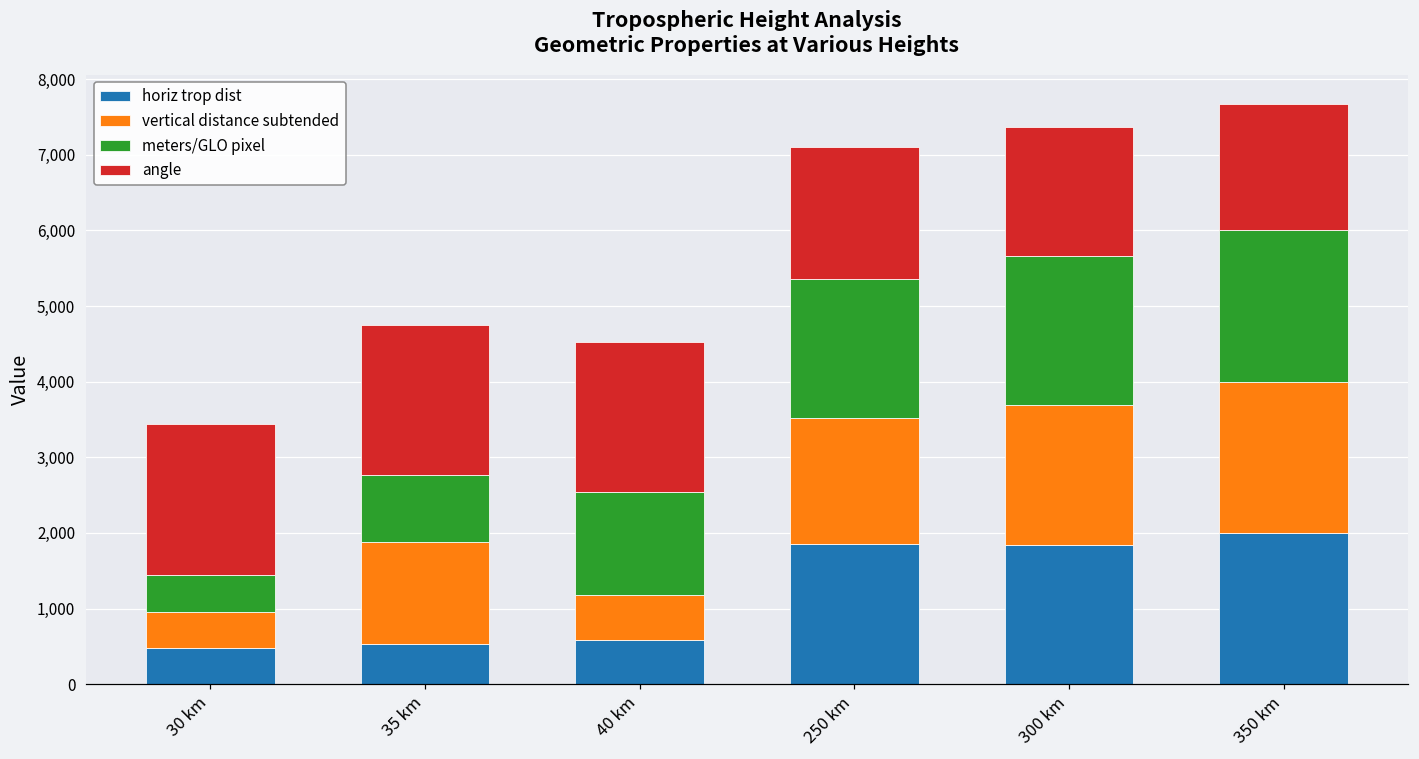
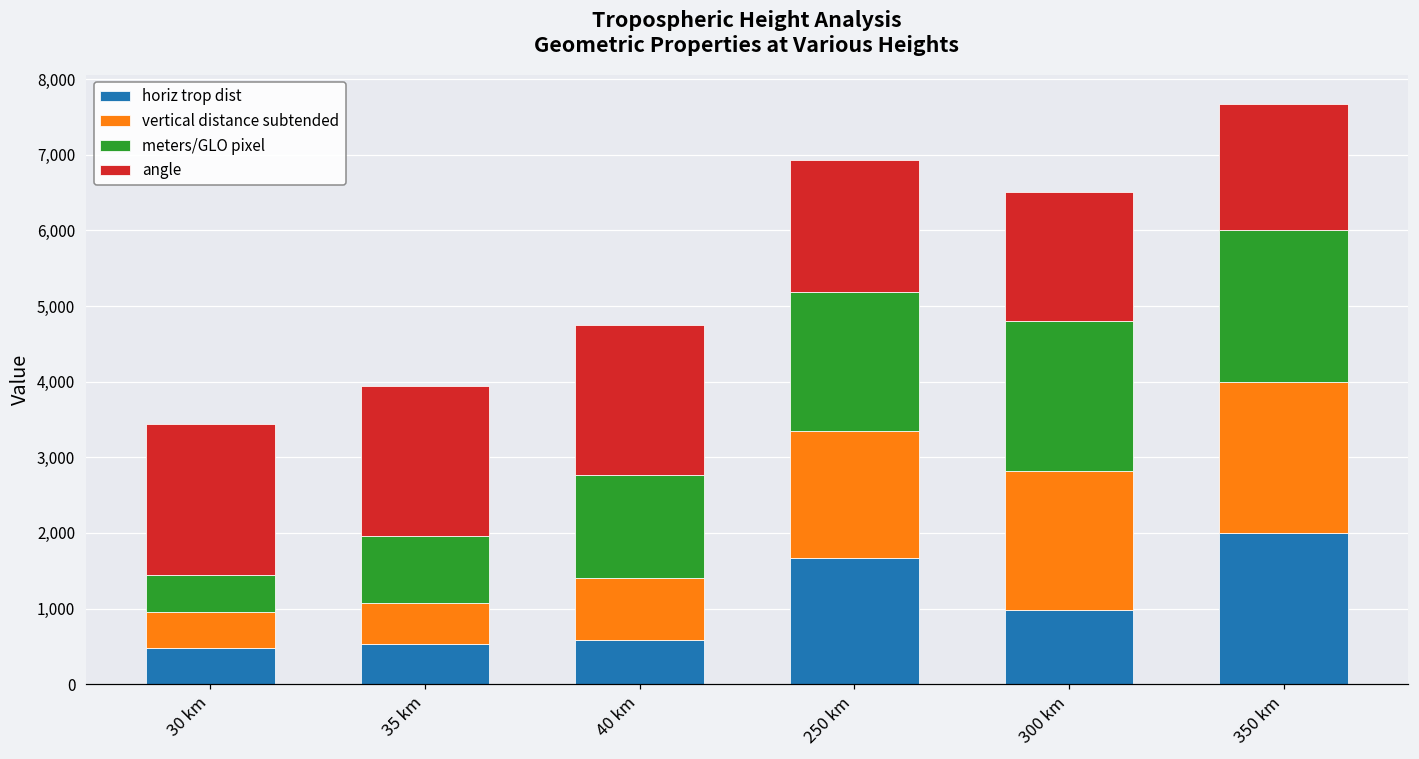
  {
    "horiz trop dist": {
      "30 km": "500",
      "35 km": "500",
      "40 km": "600",
-     "250 km": "1,800",
-     "300 km": "1,800",
+     "250 km": "1,700",
+     "300 km": "1,000",
      "350 km": "2,000"
    },
    "vertical distance subtended": {
      "30 km": "500",
-     "35 km": "1,300",
-     "40 km": "600",
+     "35 km": "500",
+     "40 km": "800",
      "250 km": "1,700",
      "300 km": "1,800",
      "350 km": "2,000"
    },
    "meters/GLO pixel": {
      "30 km": "500",
      "35 km": "900",
      "40 km": "1,400",
      "250 km": "1,800",
      "300 km": "2,000",
      "350 km": "2,000"
    },
    "angle": {
      "30 km": "2,000",
      "35 km": "2,000",
      "40 km": "2,000",
      "250 km": "1,700",
      "300 km": "1,700",
      "350 km": "1,700"
    }
  }
